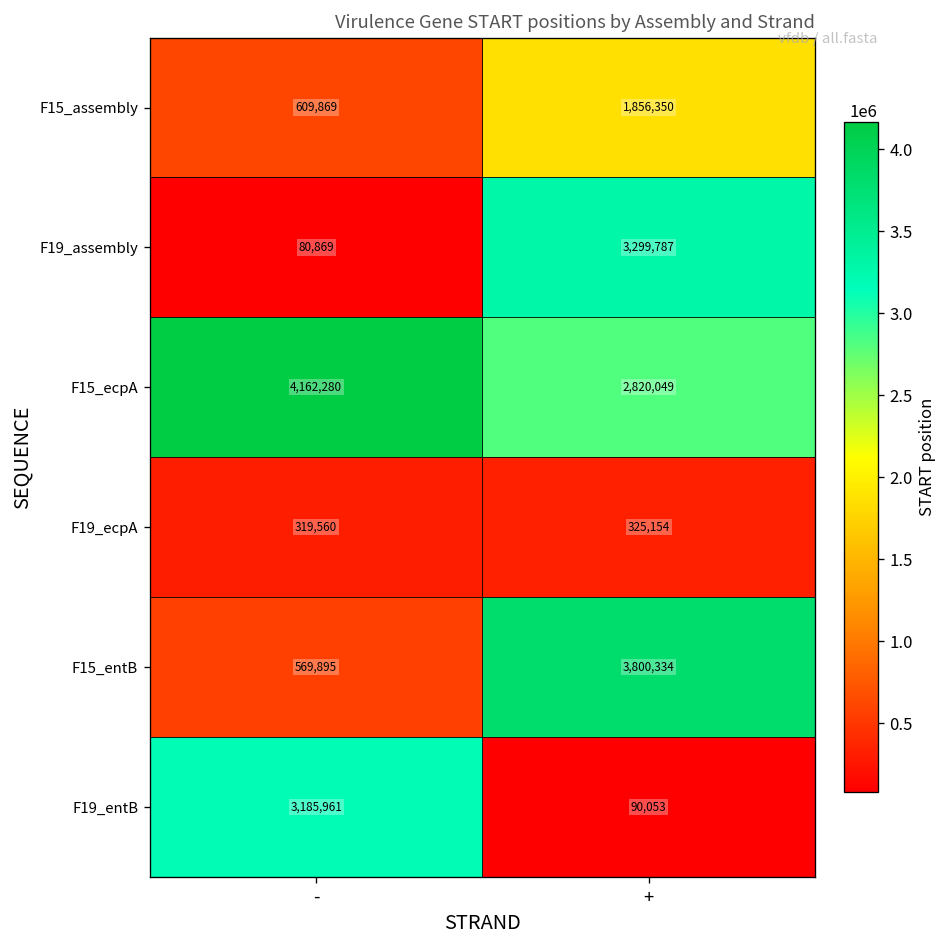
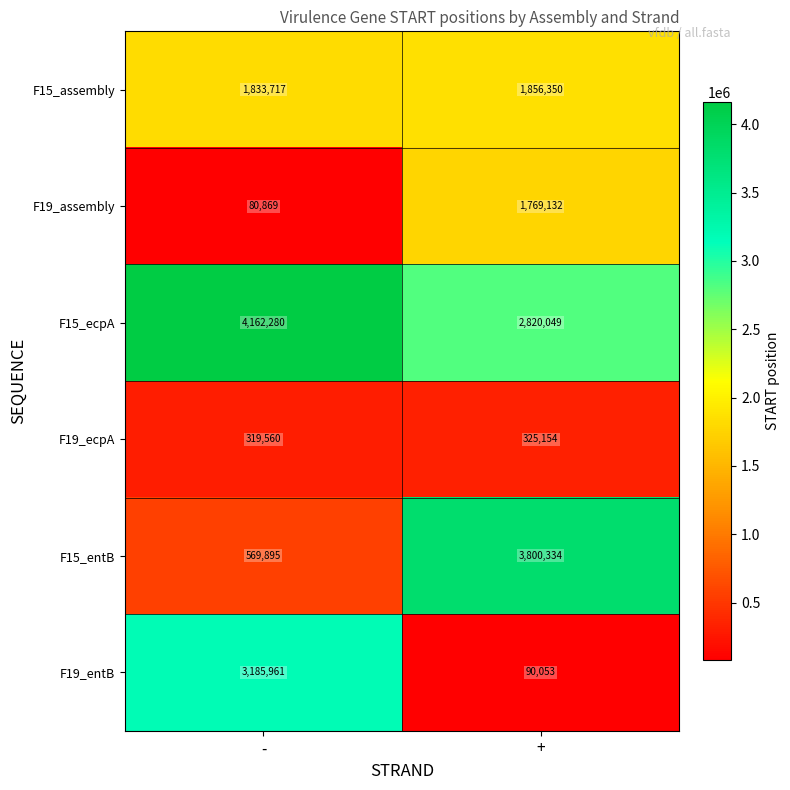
  {
    "F15_assembly": {
-     "-": "609,869"
+     "-": "1,833,717"
    },
    "F19_assembly": {
-     "+": "3,299,787"
+     "+": "1,769,132"
    }
  }
